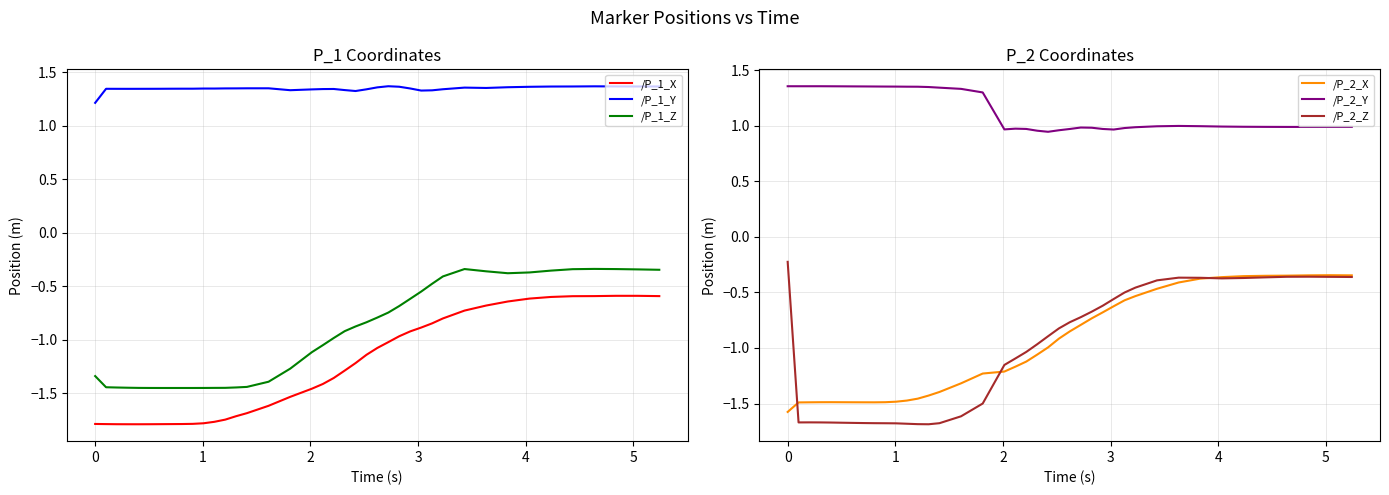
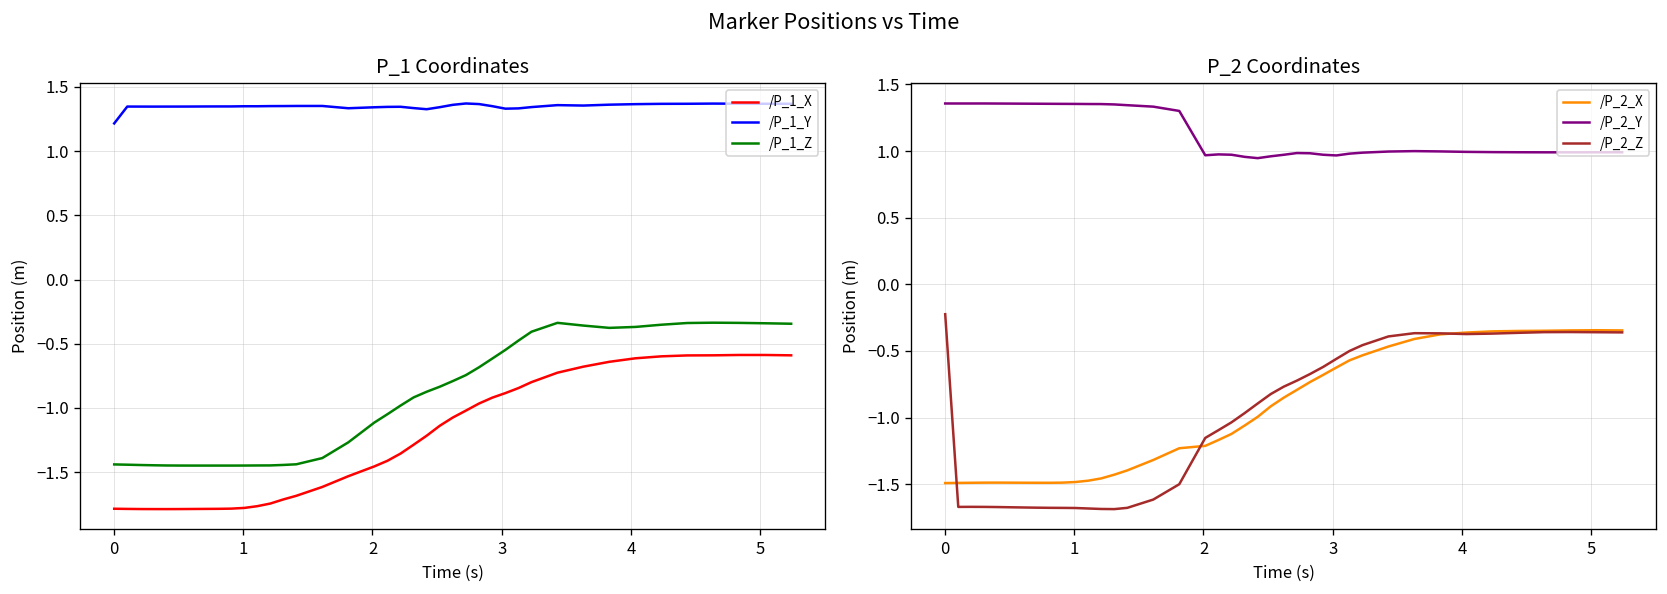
  {
    "P_1 Coordinates": {
      "/P_1_X": {
        "0": -1.78
      },
      "/P_1_Y": {
        "0": 1.22
      },
      "/P_1_Z": {
-       "0": -1.34
+       "0": -1.44
      }
    },
    "P_2 Coordinates": {
      "/P_2_X": {
-       "0": -1.58
+       "0": -1.49
      },
      "/P_2_Y": {
        "0": 1.36
      },
      "/P_2_Z": {
        "0": -0.22
      }
    }
  }
